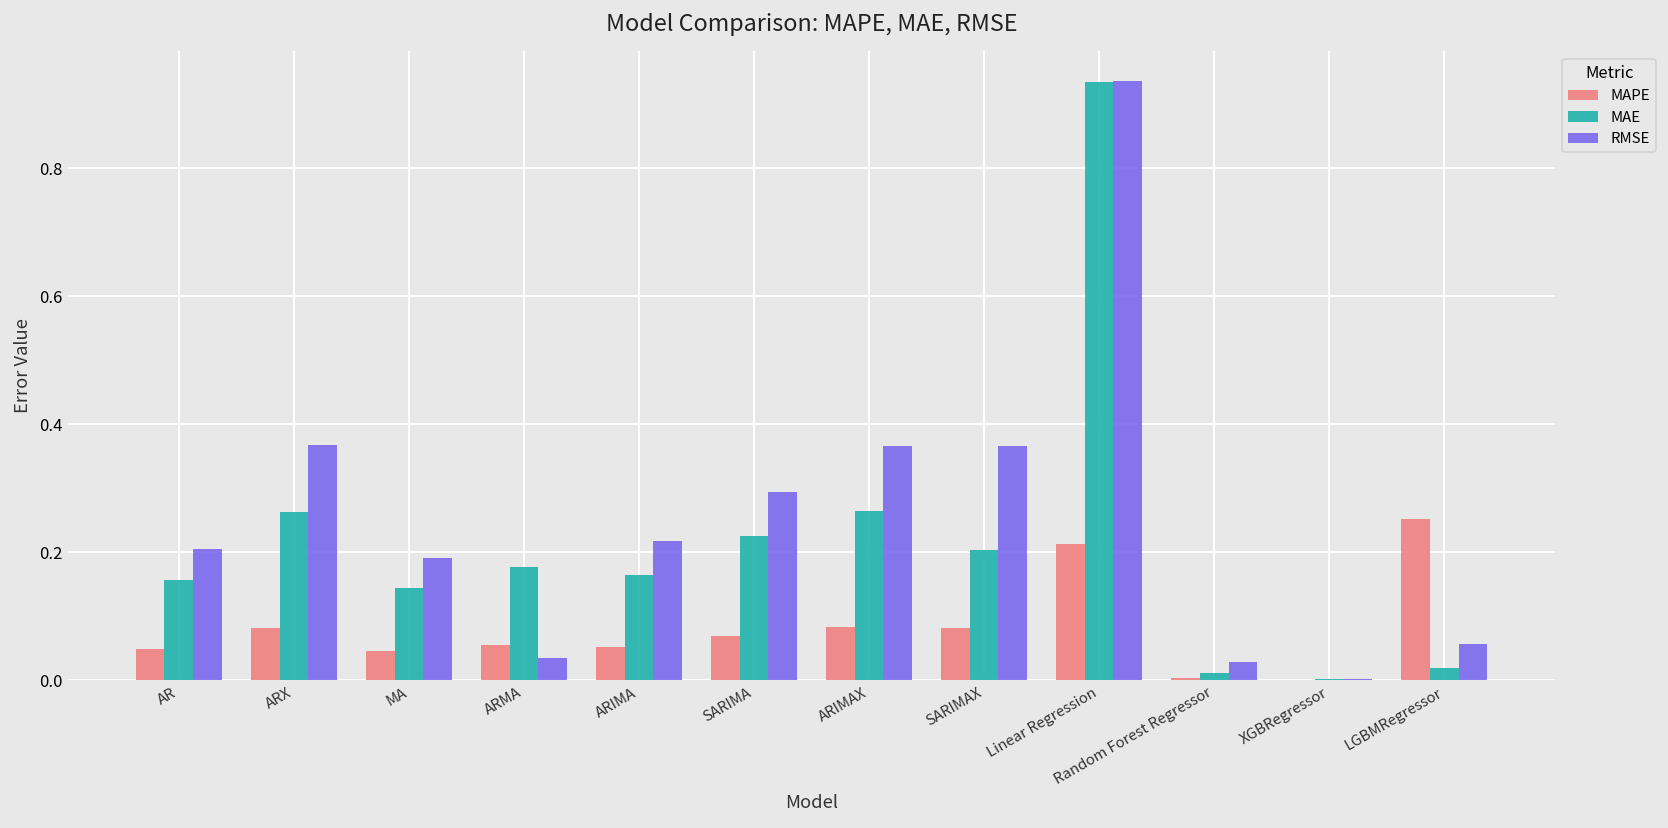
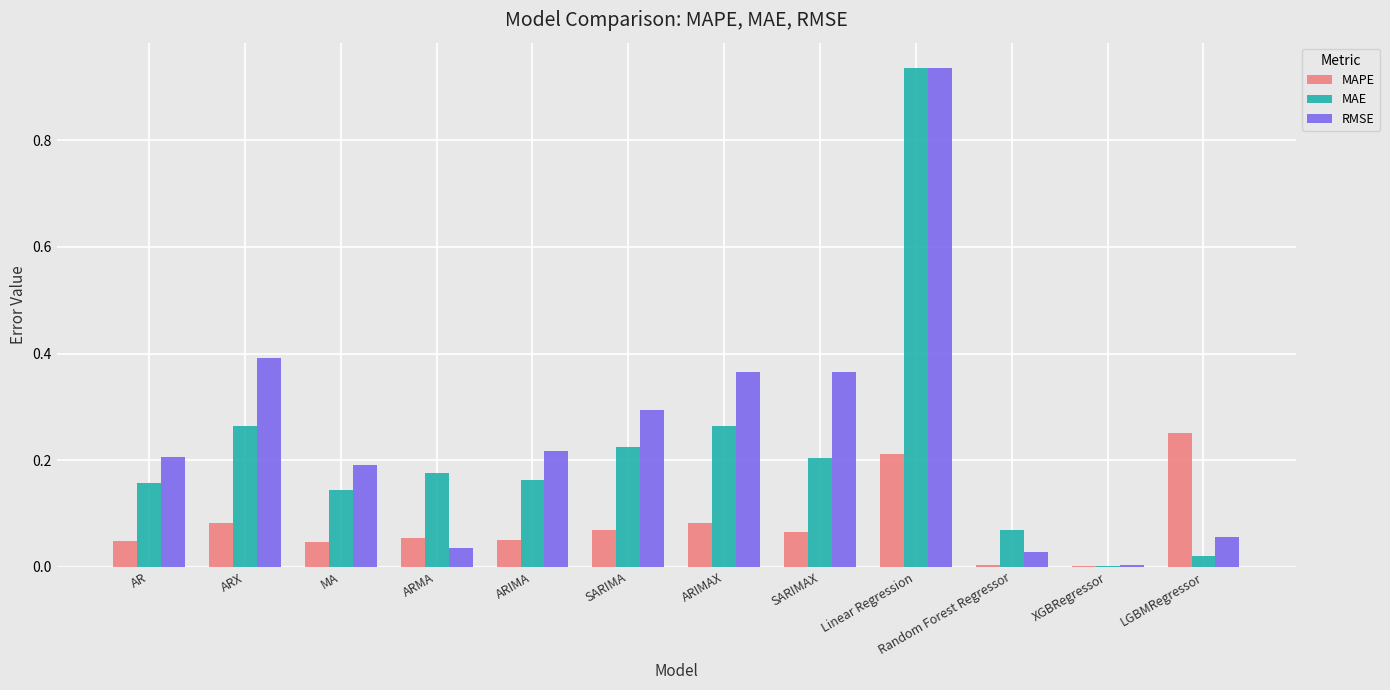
  {
    "MAPE": {
      "AR": 0.05,
      "ARX": 0.08,
      "MA": 0.05,
      "ARMA": 0.05,
      "ARIMA": 0.05,
      "SARIMA": 0.07,
      "ARIMAX": 0.08,
-     "SARIMAX": 0.08,
+     "SARIMAX": 0.06,
      "Linear Regression": 0.21,
      "LGBMRegressor": 0.25
    },
    "MAE": {
      "AR": 0.16,
      "ARX": 0.26,
      "MA": 0.14,
      "ARMA": 0.18,
      "ARIMA": 0.16,
      "SARIMA": 0.22,
      "ARIMAX": 0.26,
      "SARIMAX": 0.20,
      "Linear Regression": 0.93,
-     "Random Forest Regressor": 0.01,
+     "Random Forest Regressor": 0.07,
      "LGBMRegressor": 0.02
    },
    "RMSE": {
      "AR": 0.21,
-     "ARX": 0.37,
+     "ARX": 0.39,
      "MA": 0.19,
      "ARMA": 0.04,
      "ARIMA": 0.22,
      "SARIMA": 0.29,
      "ARIMAX": 0.37,
      "SARIMAX": 0.37,
      "Linear Regression": 0.94,
      "Random Forest Regressor": 0.03,
      "LGBMRegressor": 0.06
    }
  }
